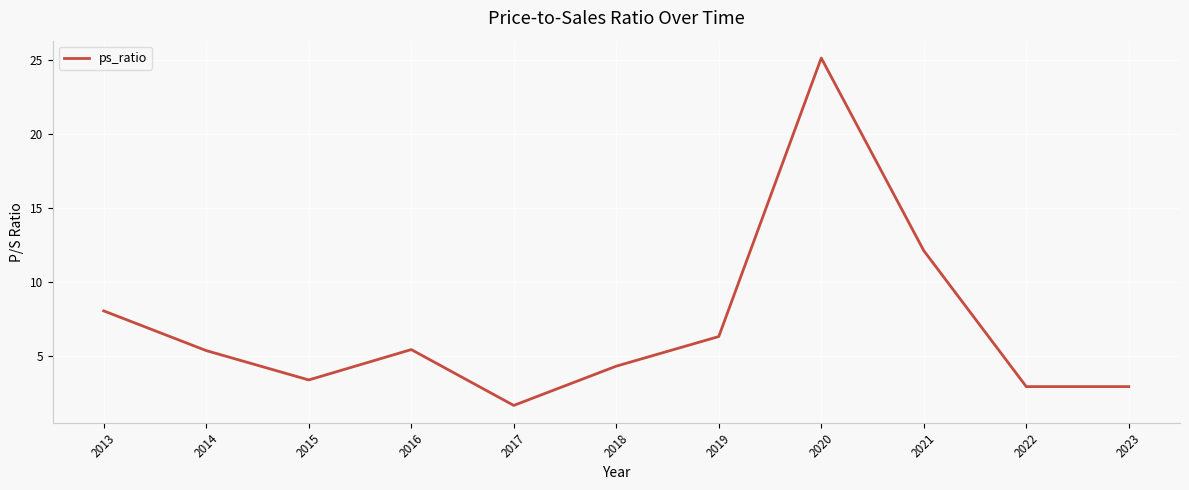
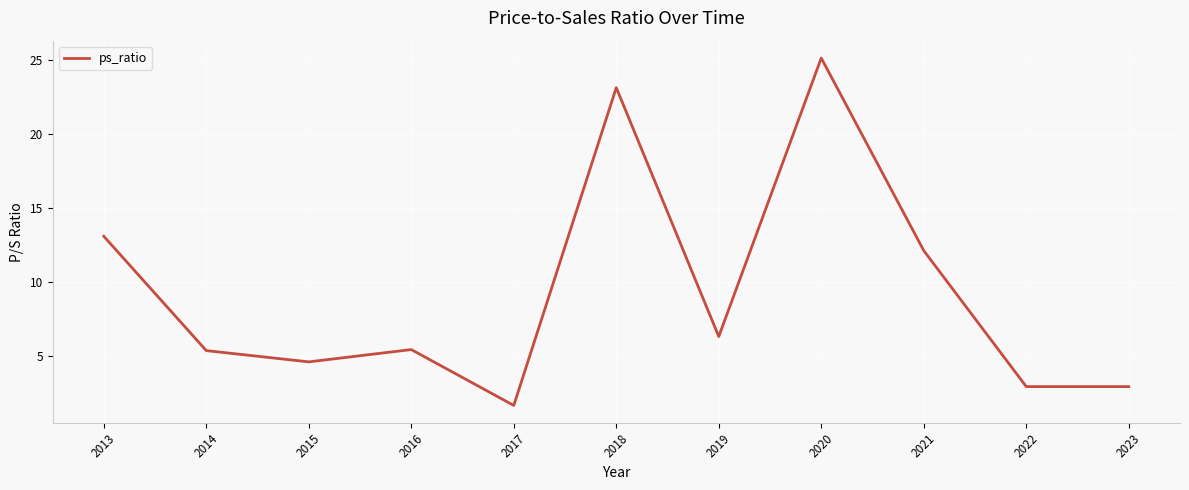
  {
-   "2013": 8.0,
+   "2013": 13.1,
    "2014": 5.4,
-   "2015": 3.4,
+   "2015": 4.6,
    "2016": 5.4,
    "2017": 1.7,
-   "2018": 4.3,
+   "2018": 23.1,
    "2019": 6.3,
    "2020": 25.1,
    "2021": 12.1,
    "2022": 2.9,
    "2023": 2.9
  }
